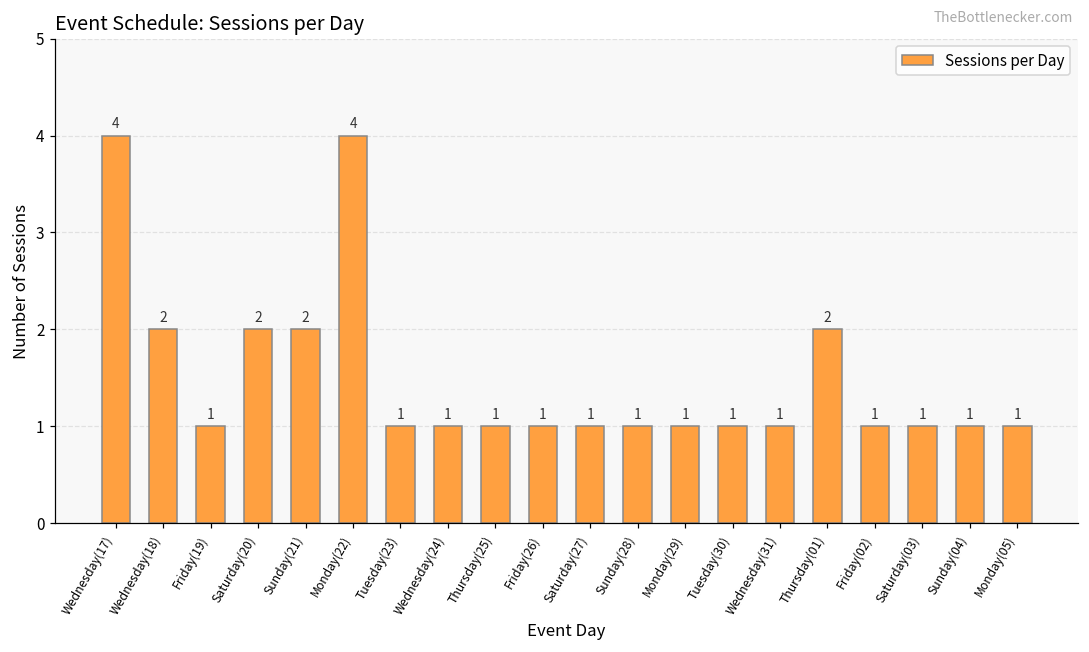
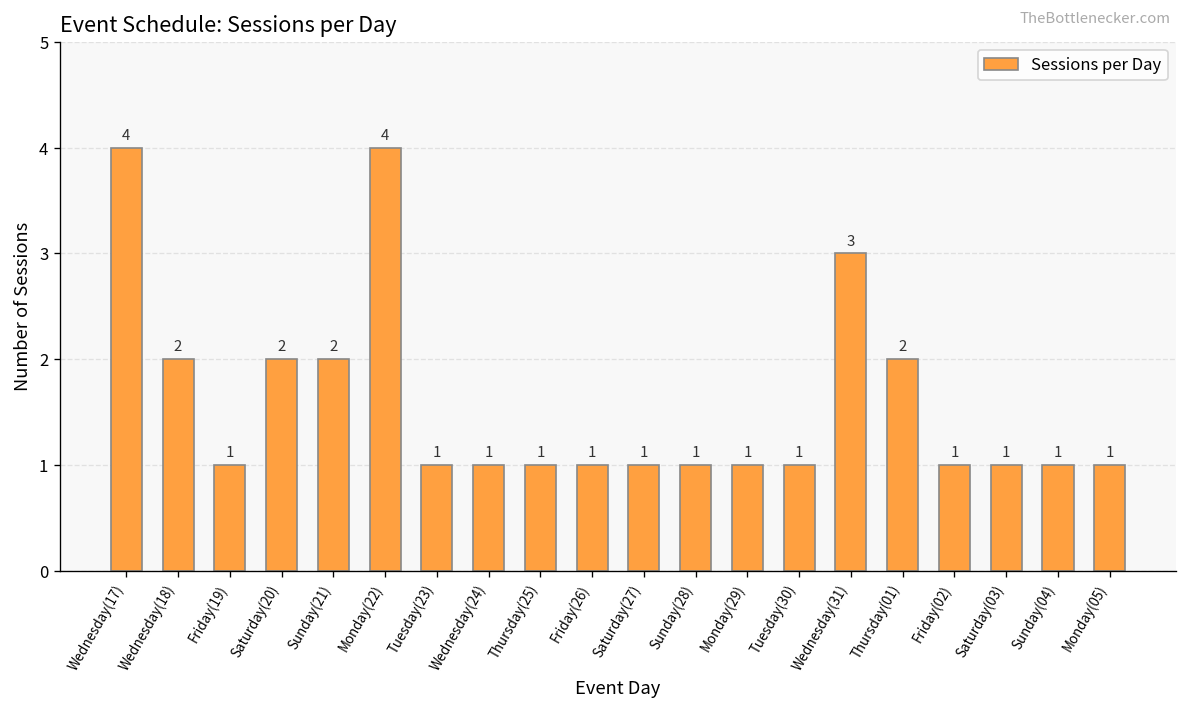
  {
    "Wednesday(17)": 4,
    "Wednesday(18)": 2,
    "Friday(19)": 1,
    "Saturday(20)": 2,
    "Sunday(21)": 2,
    "Monday(22)": 4,
    "Tuesday(23)": 1,
    "Wednesday(24)": 1,
    "Thursday(25)": 1,
    "Friday(26)": 1,
    "Saturday(27)": 1,
    "Sunday(28)": 1,
    "Monday(29)": 1,
    "Tuesday(30)": 1,
-   "Wednesday(31)": 1,
+   "Wednesday(31)": 3,
    "Thursday(01)": 2,
    "Friday(02)": 1,
    "Saturday(03)": 1,
    "Sunday(04)": 1,
    "Monday(05)": 1
  }
